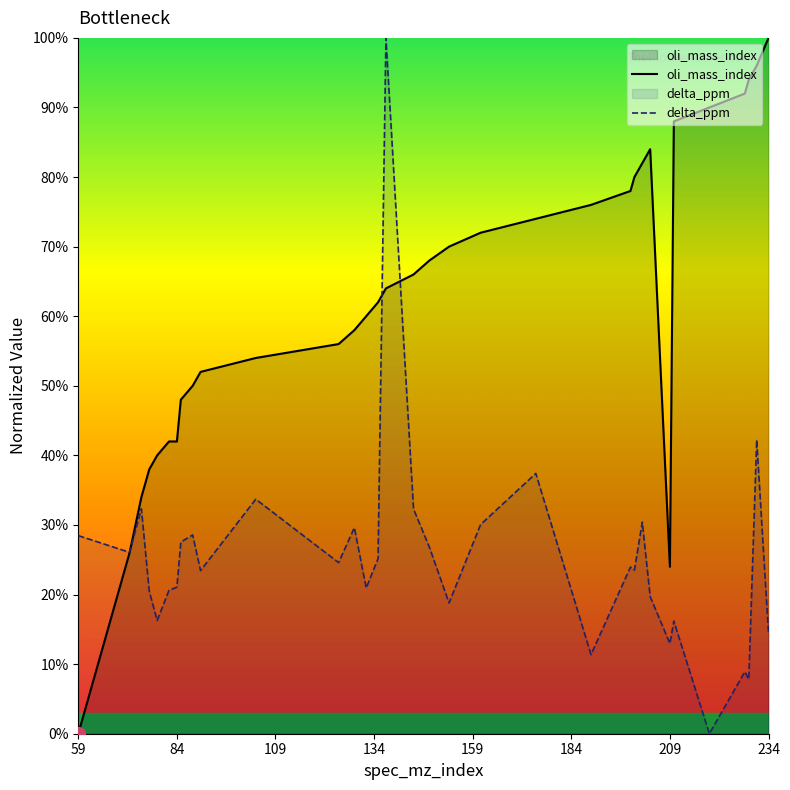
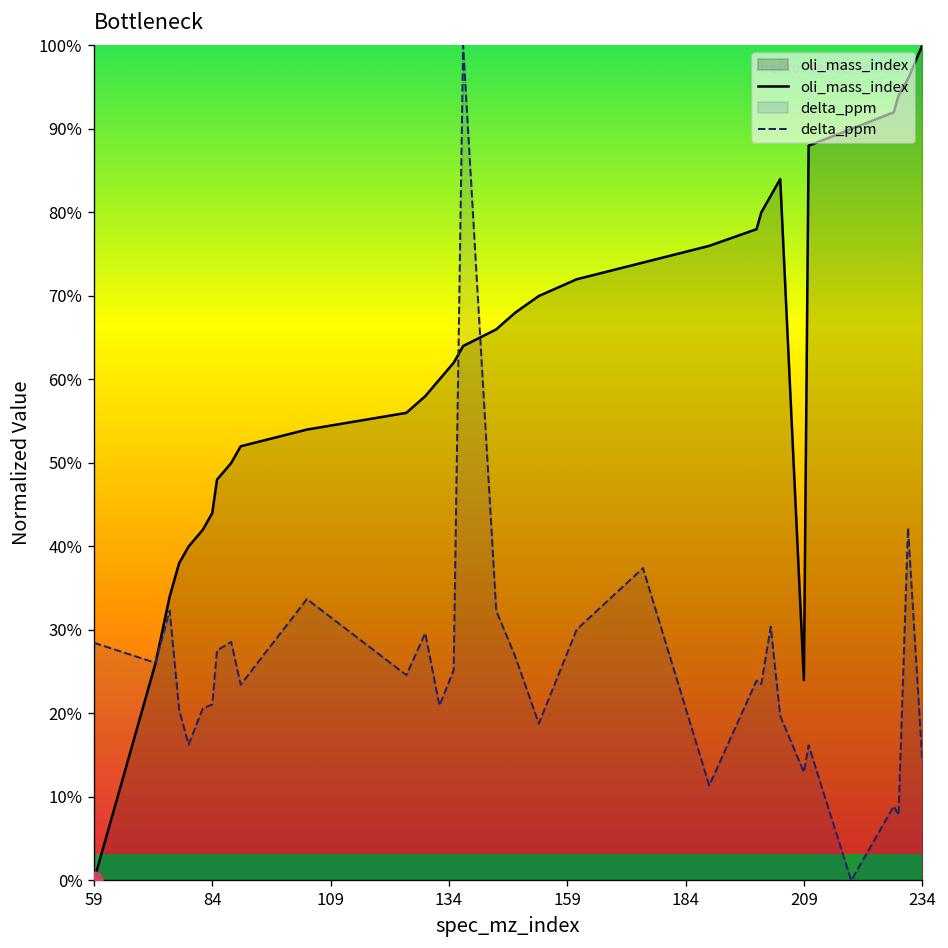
  {
    "oli_mass_index": {
-     "84": "42%",
+     "84": "44%",
      "209": "24%",
      "234": "100%"
    }
  }
